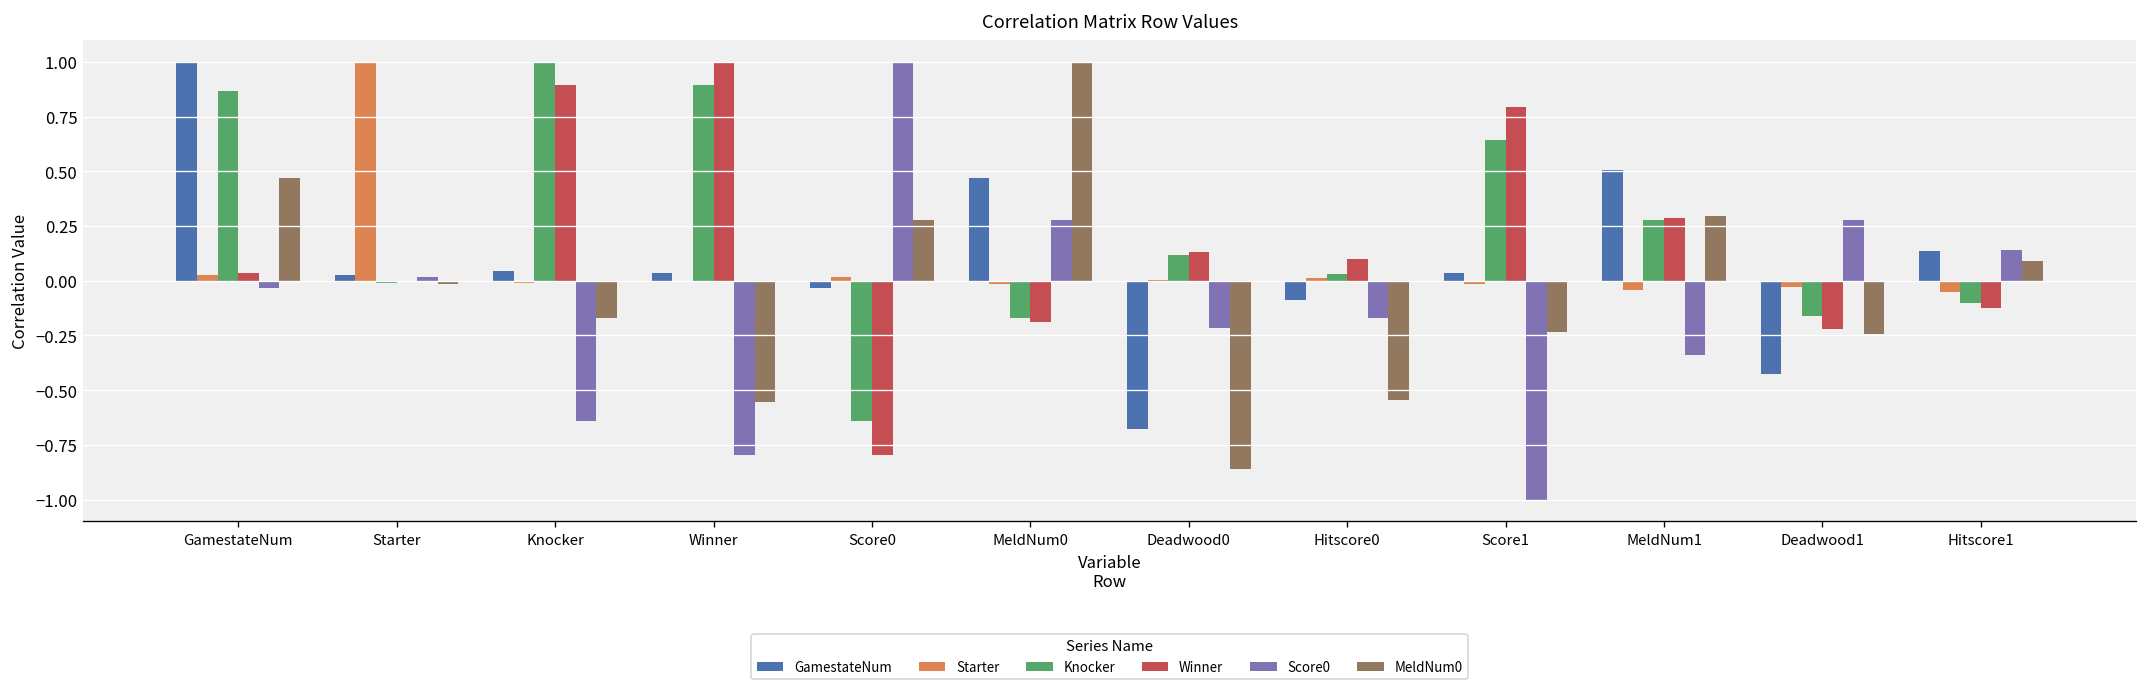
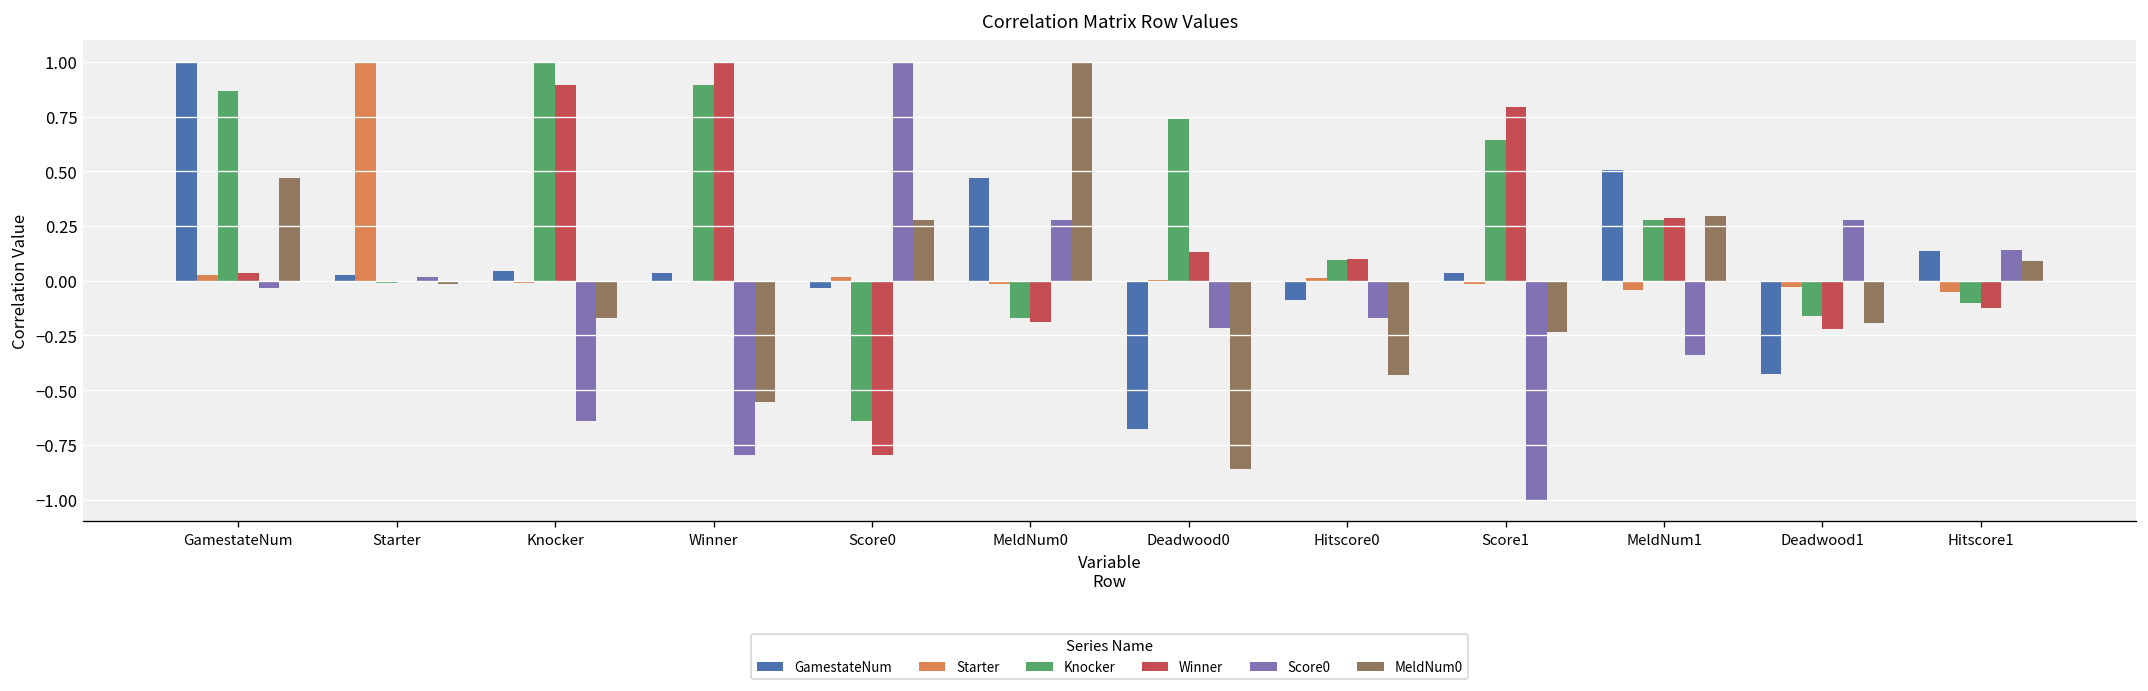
  {
    "Knocker": {
      "GamestateNum": 0.87,
      "Knocker": 1.00,
      "Winner": 0.90,
      "Score0": -0.64,
      "MeldNum0": -0.17,
-     "Deadwood0": 0.12,
-     "Hitscore0": 0.03,
+     "Deadwood0": 0.74,
+     "Hitscore0": 0.09,
      "Score1": 0.64,
      "MeldNum1": 0.28,
      "Deadwood1": -0.16,
      "Hitscore1": -0.10
    },
    "MeldNum0": {
      "GamestateNum": 0.47,
      "Knocker": -0.17,
      "Winner": -0.55,
      "Score0": 0.28,
      "MeldNum0": 1.00,
      "Deadwood0": -0.86,
-     "Hitscore0": -0.55,
+     "Hitscore0": -0.43,
      "Score1": -0.23,
      "MeldNum1": 0.30,
-     "Deadwood1": -0.24,
+     "Deadwood1": -0.19,
      "Hitscore1": 0.09
    }
  }
